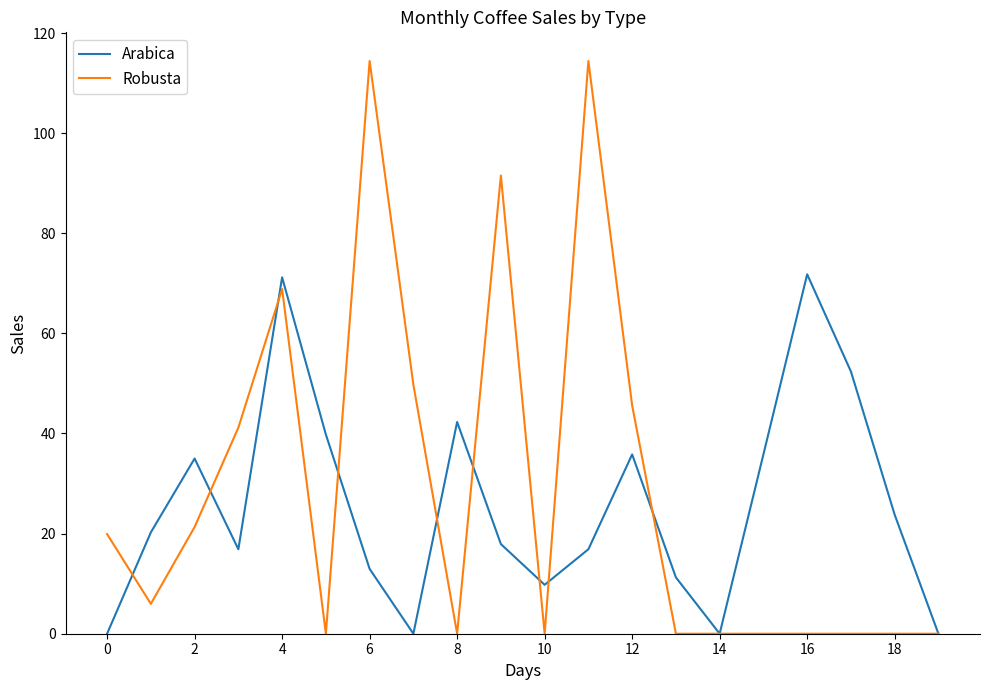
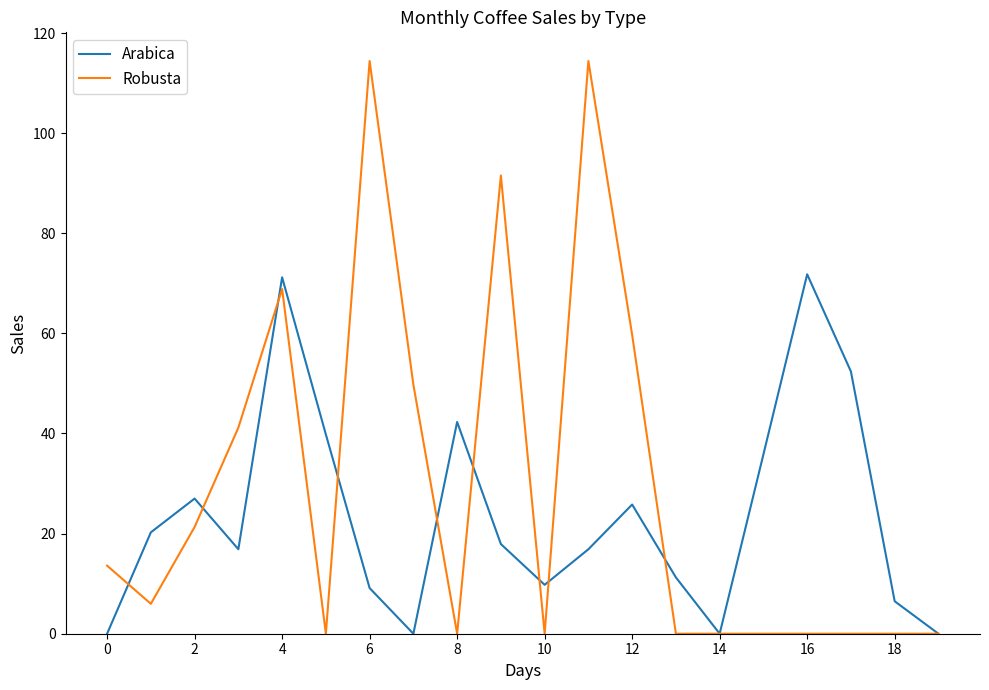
  {
    "Arabica": {
      "0": 0,
-     "2": 35,
+     "2": 27,
      "4": 71,
-     "6": 13,
+     "6": 9,
      "8": 42,
      "10": 10,
-     "12": 36,
+     "12": 26,
      "16": 72,
-     "18": 24
+     "18": 6
    },
    "Robusta": {
-     "0": 20,
+     "0": 14,
      "2": 21,
      "4": 69,
      "6": 114,
      "8": 0,
      "10": 0,
-     "12": 46,
+     "12": 60,
      "16": 0,
      "18": 0
    }
  }
